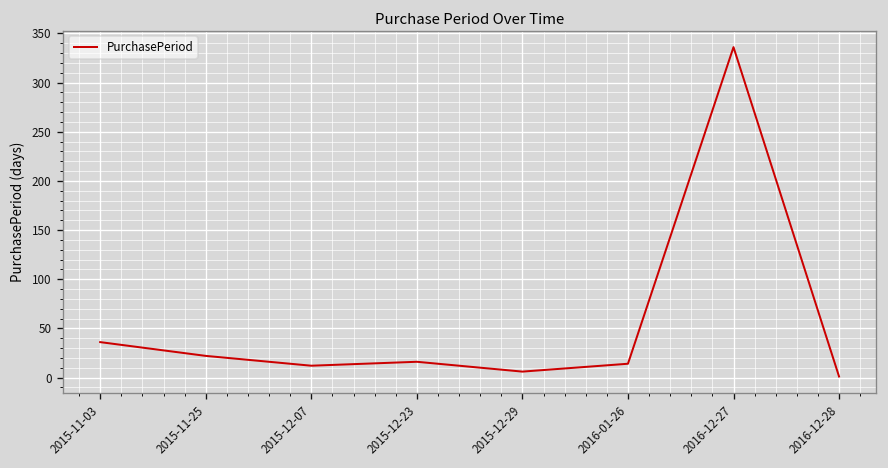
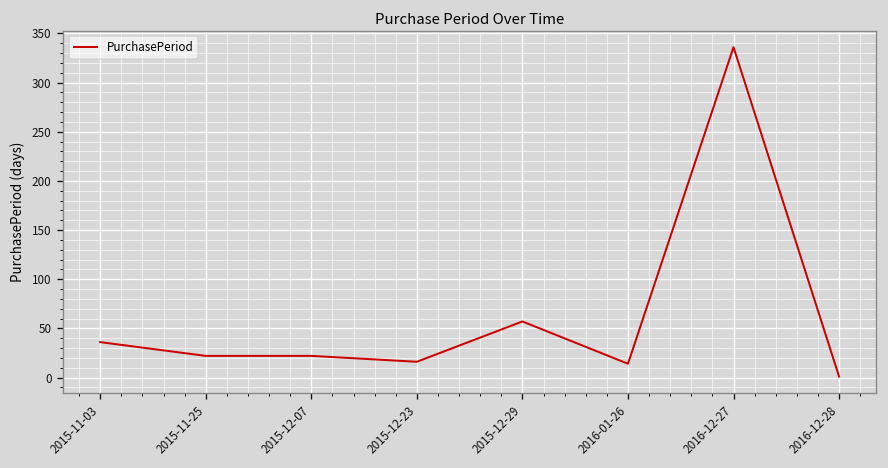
  {
    "2015-11-03": 40,
    "2015-11-25": 20,
-   "2015-12-07": 10,
+   "2015-12-07": 20,
    "2015-12-23": 20,
-   "2015-12-29": 10,
+   "2015-12-29": 60,
    "2016-01-26": 10,
    "2016-12-27": 340,
    "2016-12-28": 0
  }
